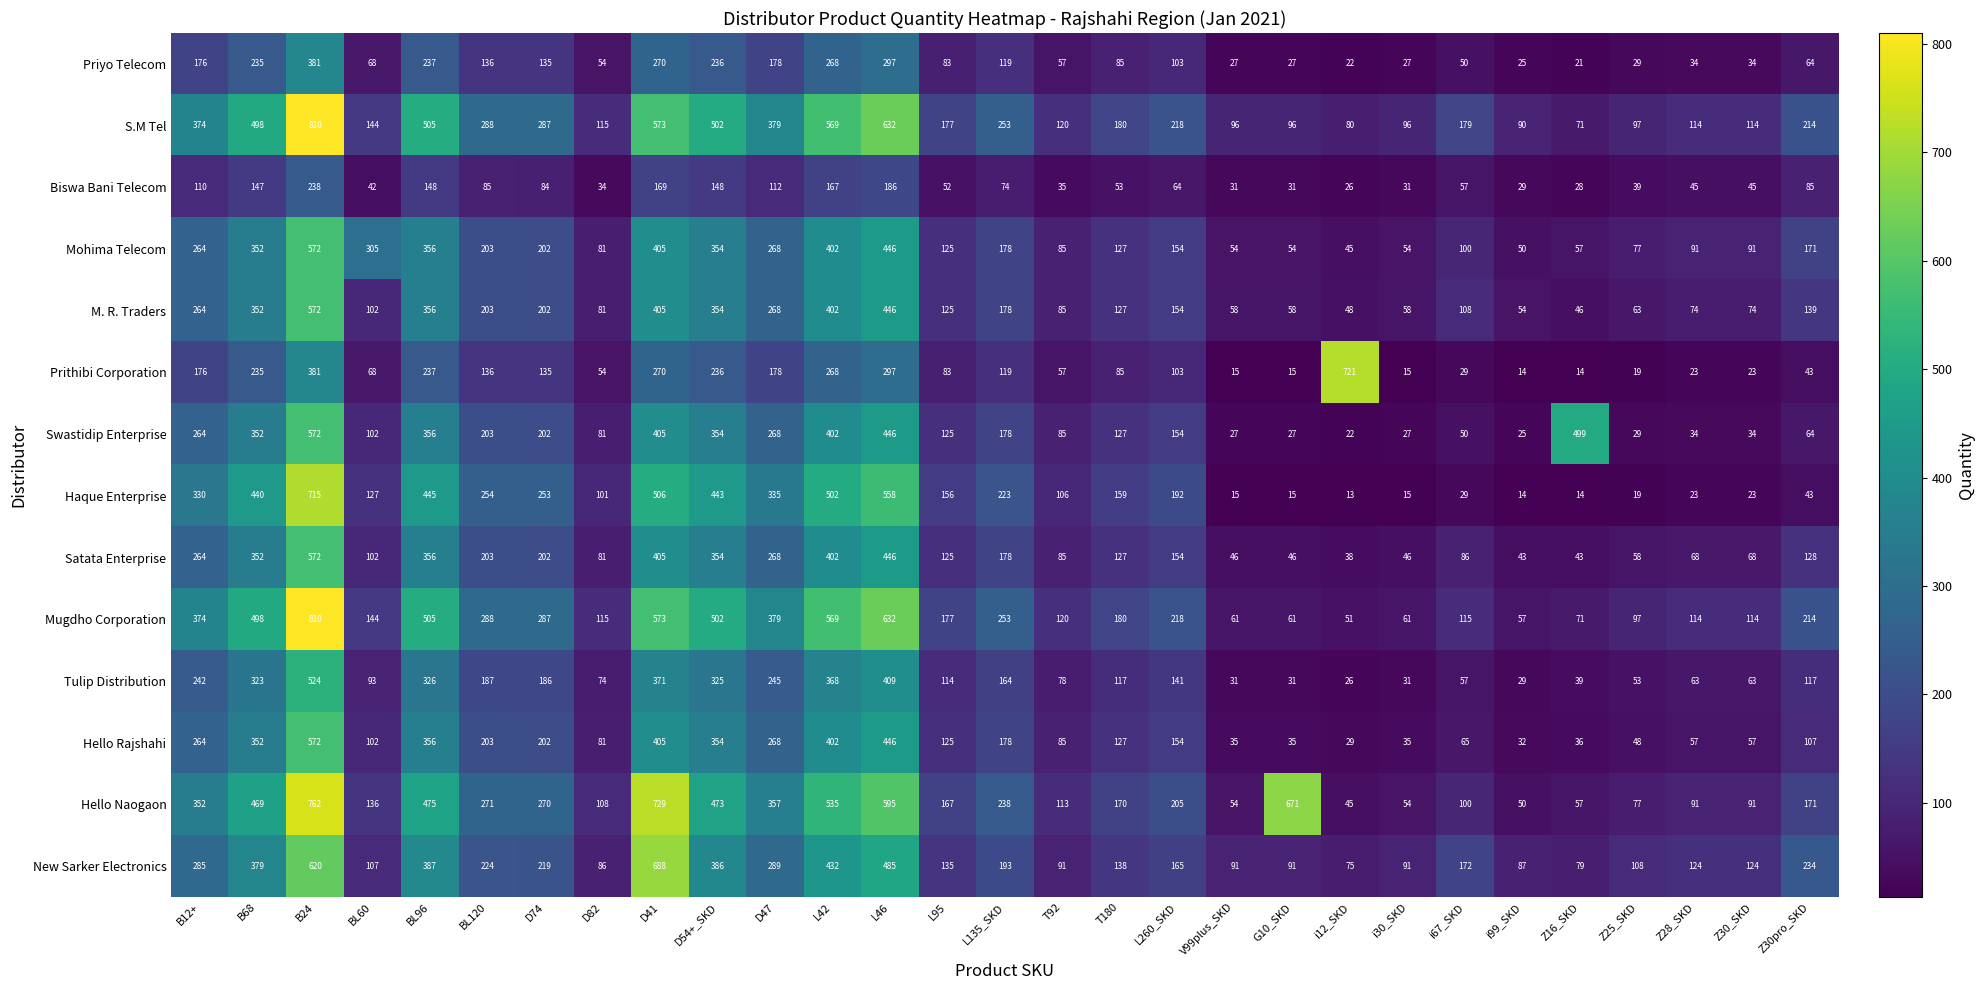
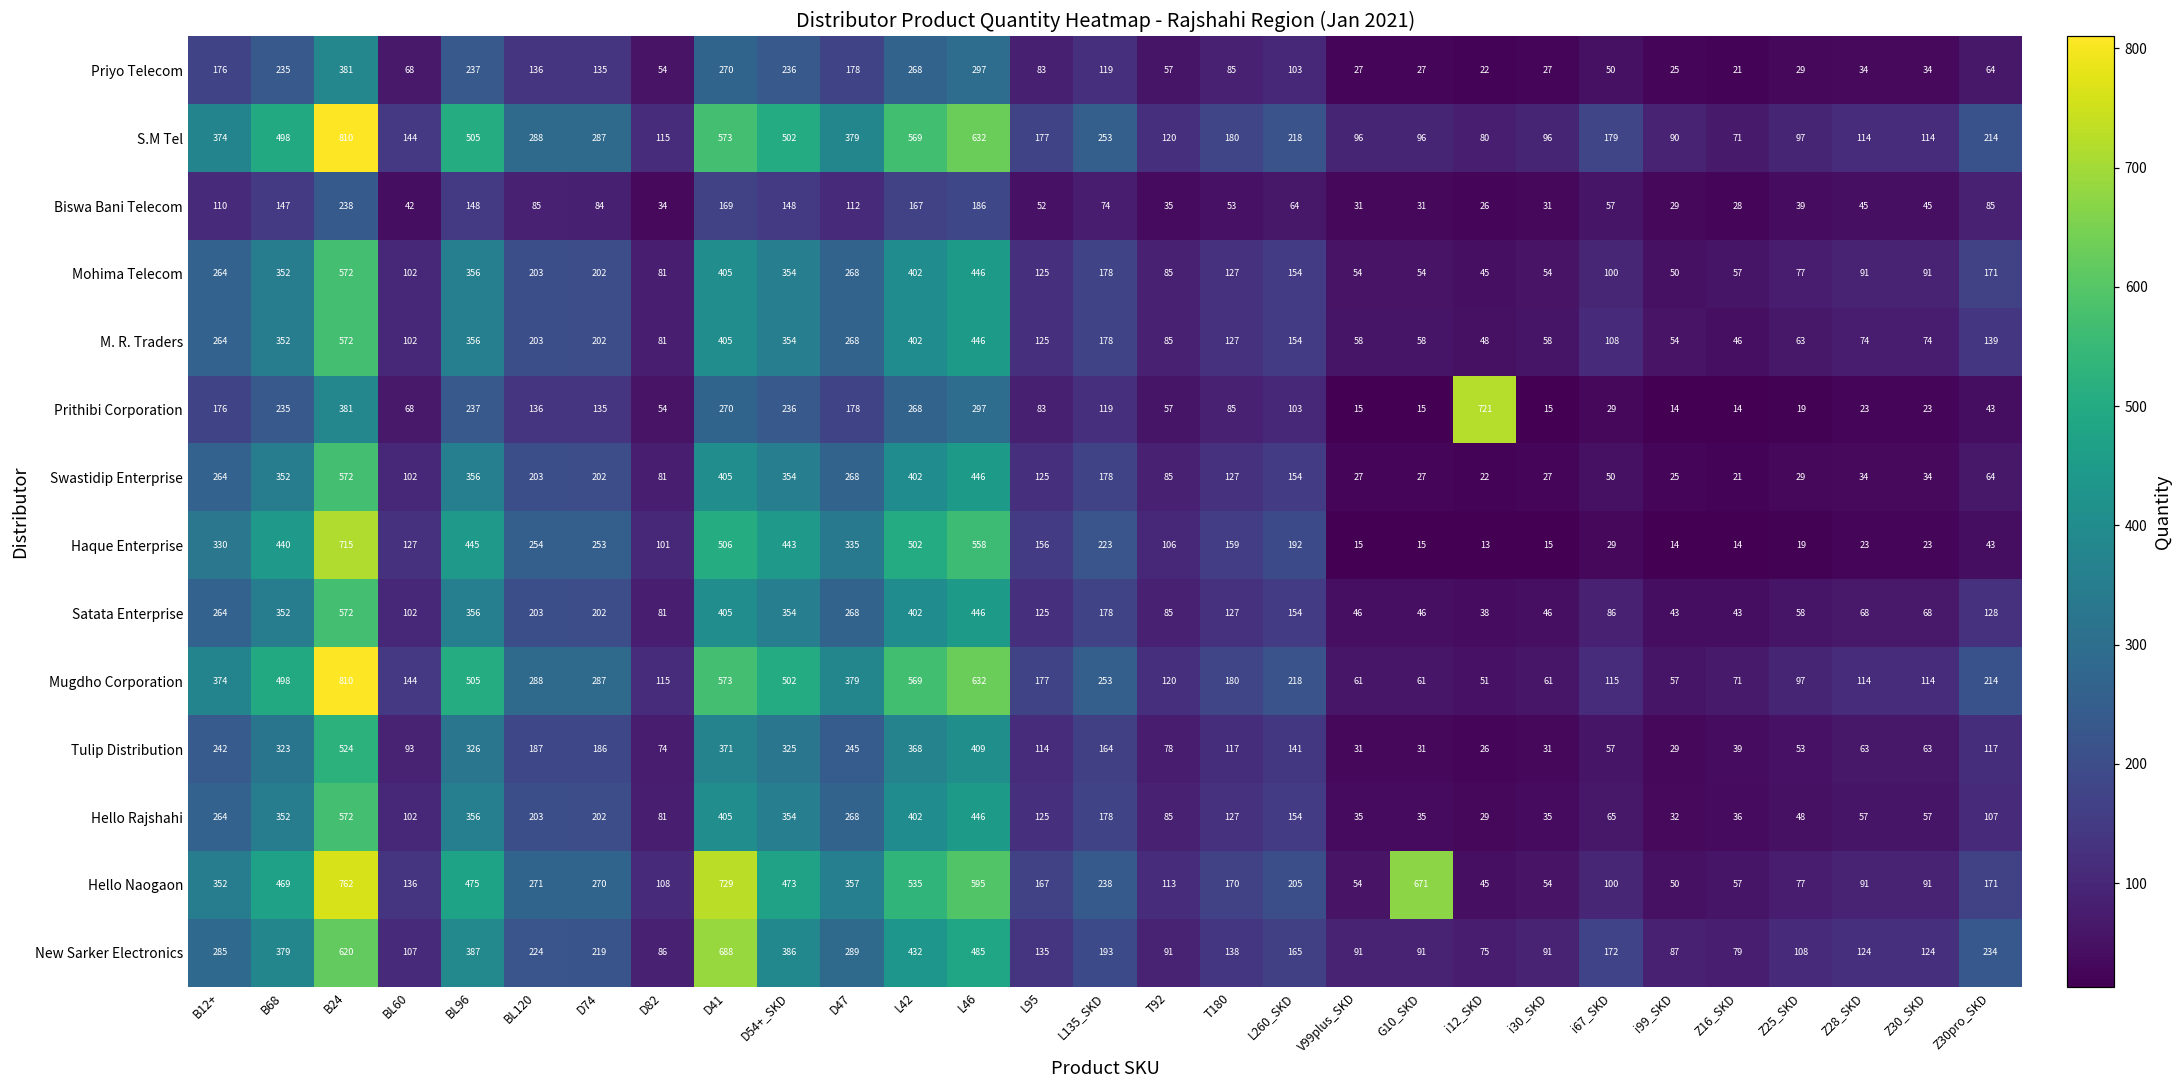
  {
    "Mohima Telecom": {
      "B12+": 264,
      "B68": 352,
      "B24": 572,
-     "BL60": 305,
+     "BL60": 102,
      "BL96": 356,
      "BL120": 203,
      "D74": 202,
      "D82": 81,
      "D41": 405,
      "D54+_SKD": 354,
      "D47": 268,
      "L42": 402,
      "L46": 446,
      "L95": 125,
      "L135_SKD": 178,
      "T92": 85,
      "T180": 127,
      "L260_SKD": 154,
      "V99plus_SKD": 54,
      "G10_SKD": 54,
      "i12_SKD": 45,
      "i30_SKD": 54,
      "i67_SKD": 100,
      "i99_SKD": 50,
      "Z16_SKD": 57,
      "Z25_SKD": 77,
      "Z28_SKD": 91,
      "Z30_SKD": 91,
      "Z30pro_SKD": 171
    },
    "Swastidip Enterprise": {
      "B12+": 264,
      "B68": 352,
      "B24": 572,
      "BL60": 102,
      "BL96": 356,
      "BL120": 203,
      "D74": 202,
      "D82": 81,
      "D41": 405,
      "D54+_SKD": 354,
      "D47": 268,
      "L42": 402,
      "L46": 446,
      "L95": 125,
      "L135_SKD": 178,
      "T92": 85,
      "T180": 127,
      "L260_SKD": 154,
      "V99plus_SKD": 27,
      "G10_SKD": 27,
      "i12_SKD": 22,
      "i30_SKD": 27,
      "i67_SKD": 50,
      "i99_SKD": 25,
-     "Z16_SKD": 499,
+     "Z16_SKD": 21,
      "Z25_SKD": 29,
      "Z28_SKD": 34,
      "Z30_SKD": 34,
      "Z30pro_SKD": 64
    }
  }
